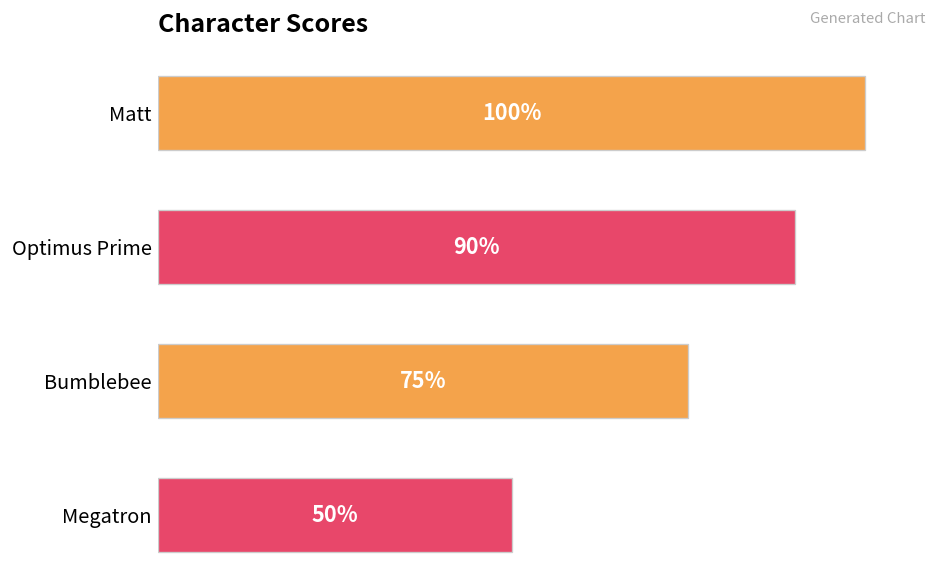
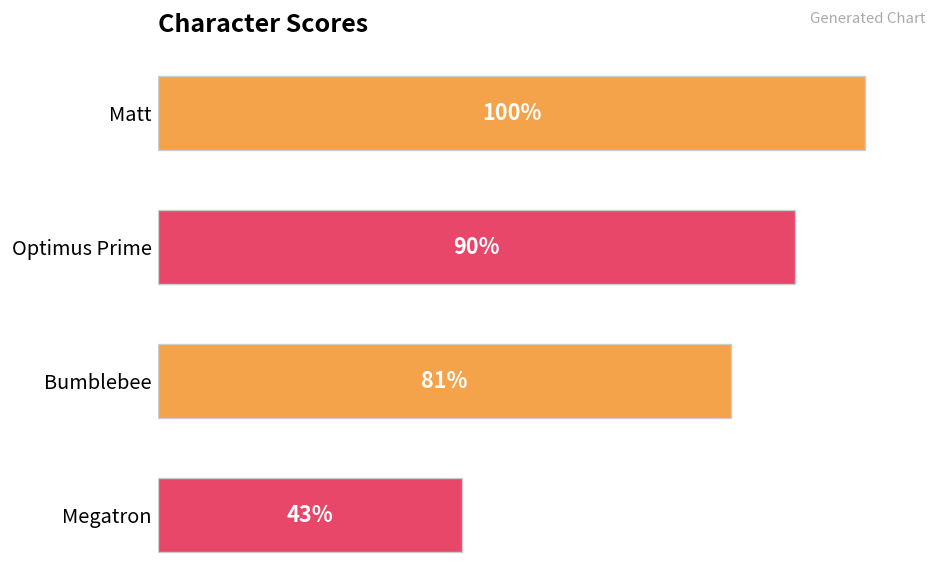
  {
    "Matt": "100%",
    "Optimus Prime": "90%",
-   "Bumblebee": "75%",
-   "Megatron": "50%"
+   "Bumblebee": "81%",
+   "Megatron": "43%"
  }
